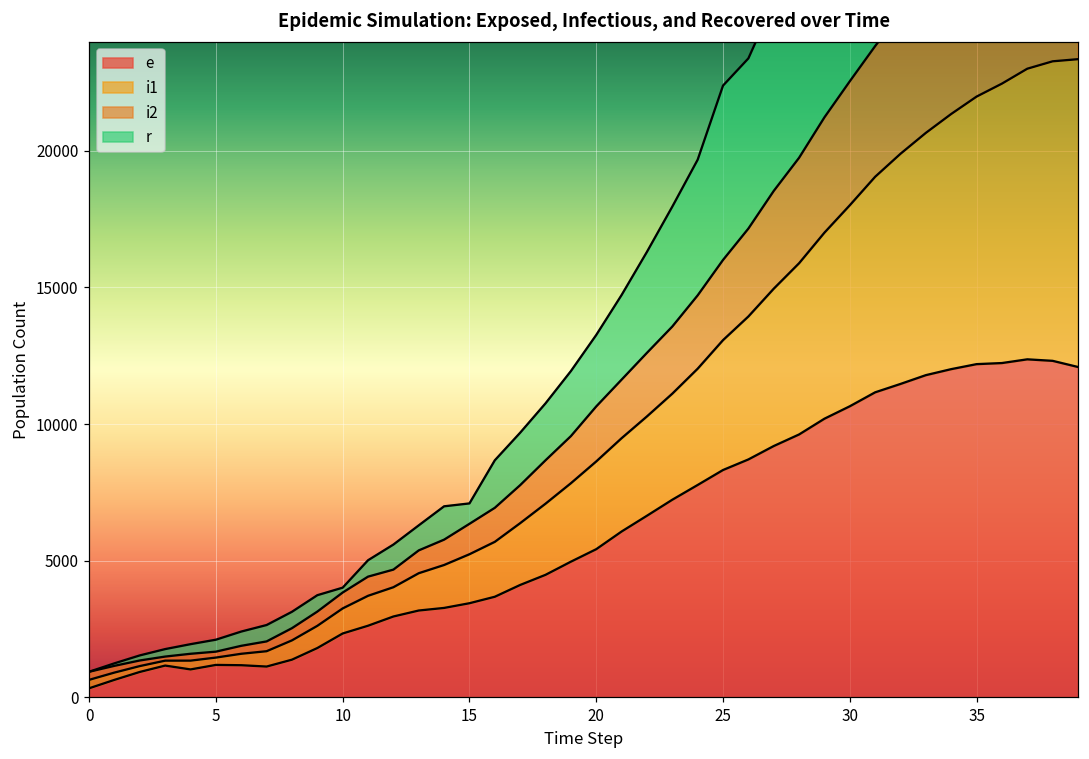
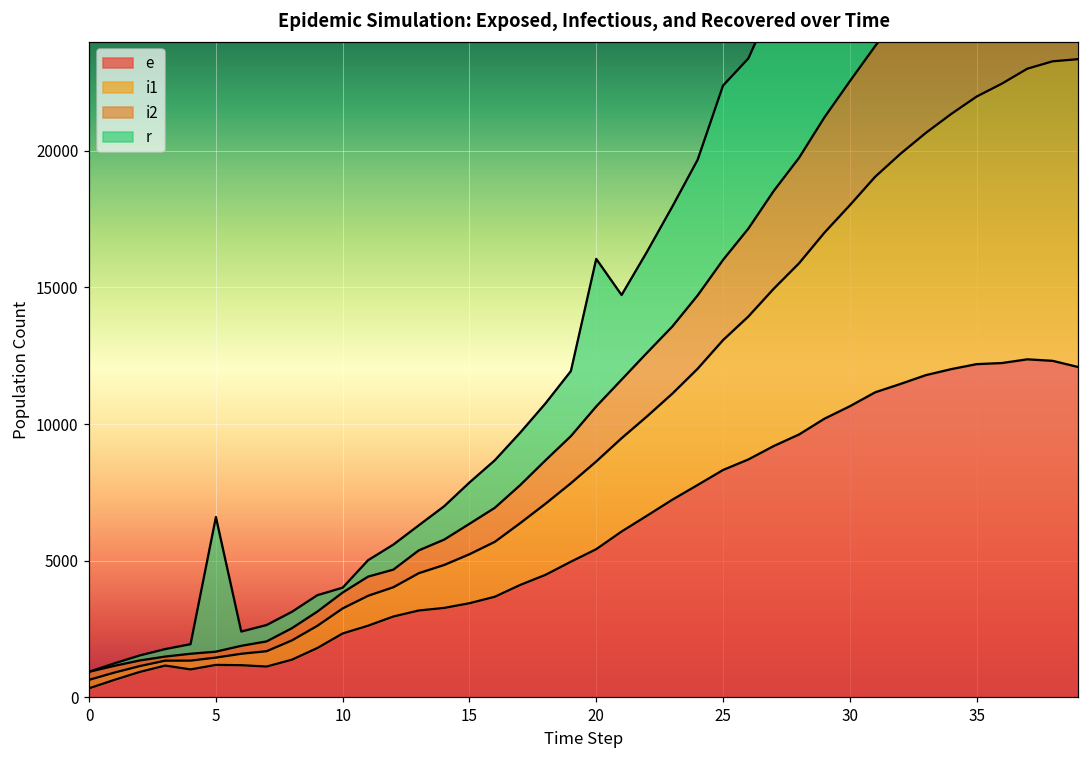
  {
    "r": {
-     "5": 400,
+     "5": 4900,
      "10": 200,
-     "15": 700,
-     "20": 2600,
+     "15": 1500,
+     "20": 5400,
      "25": 6400
    }
  }
